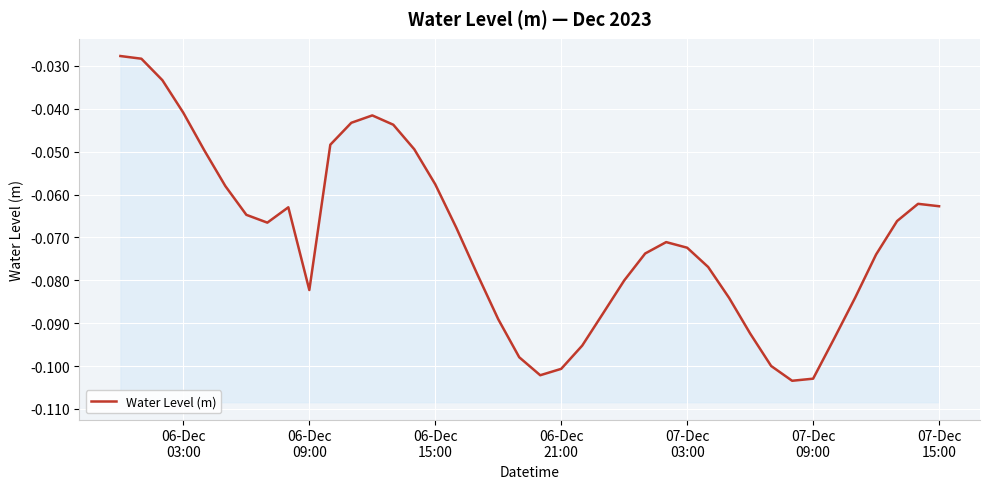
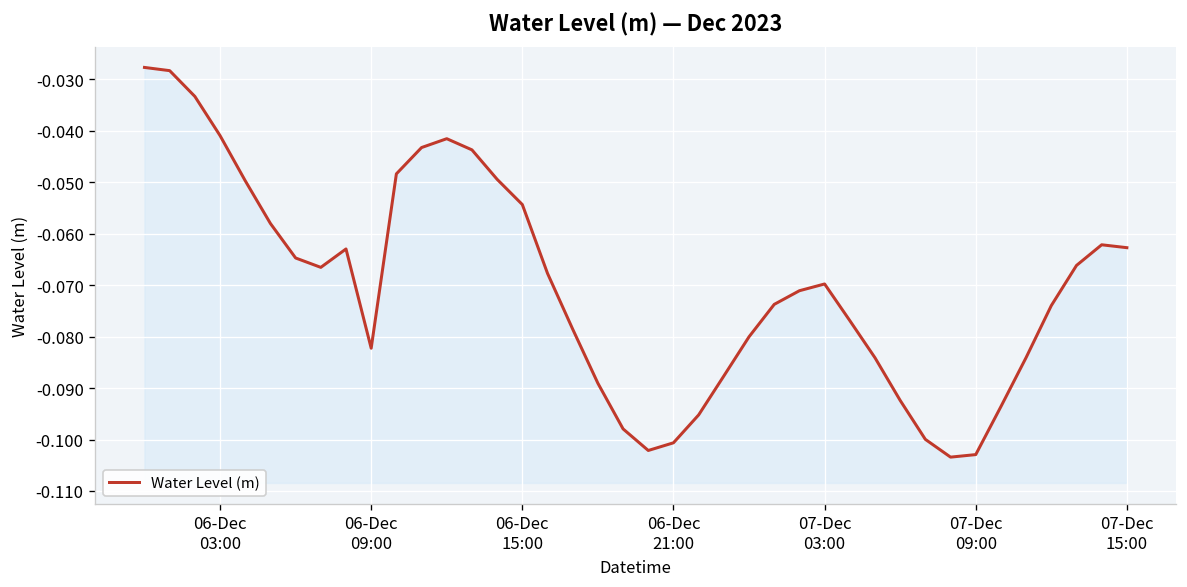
  {
    "06-Dec 03:00": -0.041,
    "06-Dec 09:00": -0.082,
-   "06-Dec 15:00": -0.058,
+   "06-Dec 15:00": -0.054,
    "06-Dec 21:00": -0.101,
-   "07-Dec 03:00": -0.072,
+   "07-Dec 03:00": -0.070,
    "07-Dec 09:00": -0.103,
    "07-Dec 15:00": -0.063
  }
